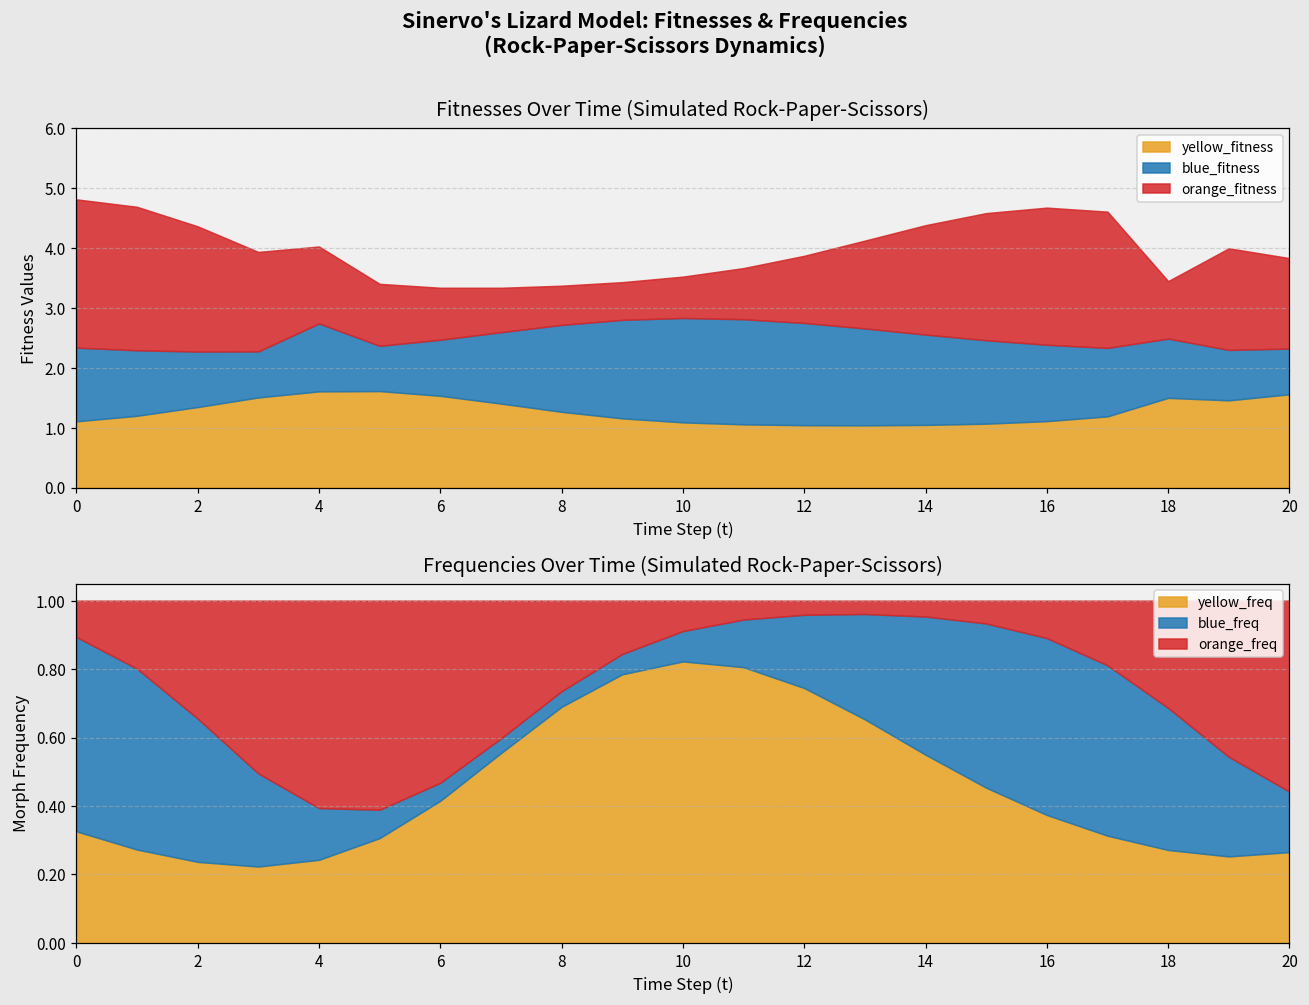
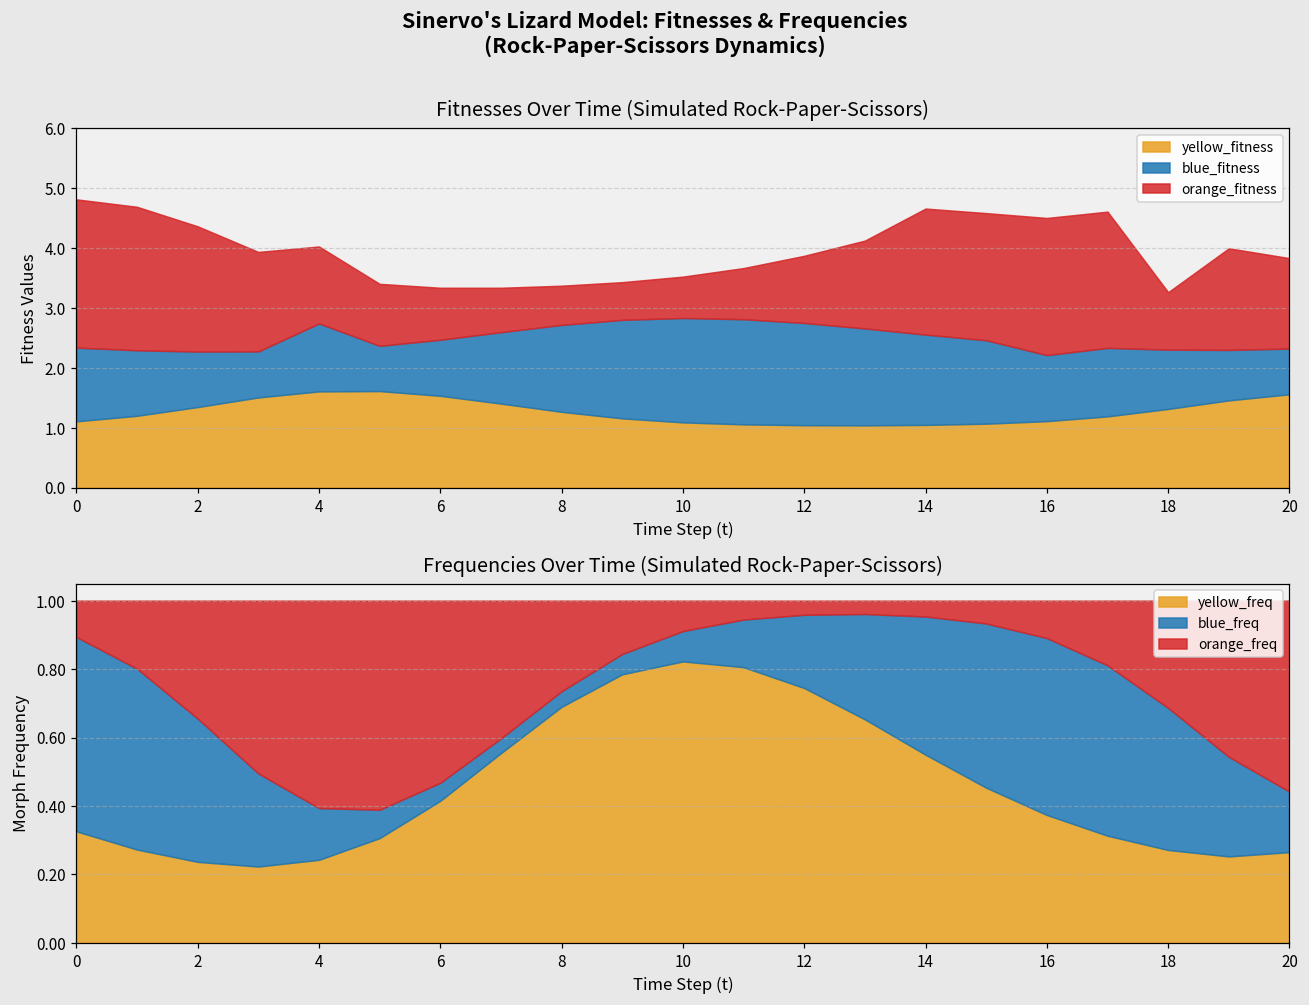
  {
    "Fitnesses Over Time (Simulated Rock-Paper-Scissors)": {
      "yellow_fitness": {
        "0": 1.1,
        "2": 1.3,
        "4": 1.6,
        "6": 1.5,
        "8": 1.3,
        "10": 1.1,
        "12": 1.0,
        "14": 1.0,
        "16": 1.1,
-       "18": 1.5,
+       "18": 1.3,
        "20": 1.6
      },
      "blue_fitness": {
        "0": 1.2,
        "2": 0.9,
        "4": 1.1,
        "6": 0.9,
        "8": 1.5,
        "10": 1.7,
        "12": 1.7,
        "14": 1.5,
-       "16": 1.3,
+       "16": 1.1,
        "18": 1.0,
        "20": 0.8
      },
      "orange_fitness": {
        "0": 2.5,
        "2": 2.1,
        "4": 1.3,
        "6": 0.9,
        "8": 0.7,
        "10": 0.7,
        "12": 1.1,
-       "14": 1.8,
+       "14": 2.1,
        "16": 2.3,
        "18": 1.0,
        "20": 1.5
      }
    },
    "Frequencies Over Time (Simulated Rock-Paper-Scissors)": {
      "yellow_freq": {
        "0": 0.33,
        "2": 0.24,
        "4": 0.24,
        "6": 0.42,
        "8": 0.69,
        "10": 0.82,
        "12": 0.74,
        "14": 0.55,
        "16": 0.37,
        "18": 0.27,
        "20": 0.27
      },
      "blue_freq": {
        "0": 0.57,
        "2": 0.42,
        "4": 0.15,
        "6": 0.05,
        "8": 0.05,
        "10": 0.09,
        "12": 0.21,
        "14": 0.40,
        "16": 0.52,
        "18": 0.42,
        "20": 0.18
      }
    }
  }
